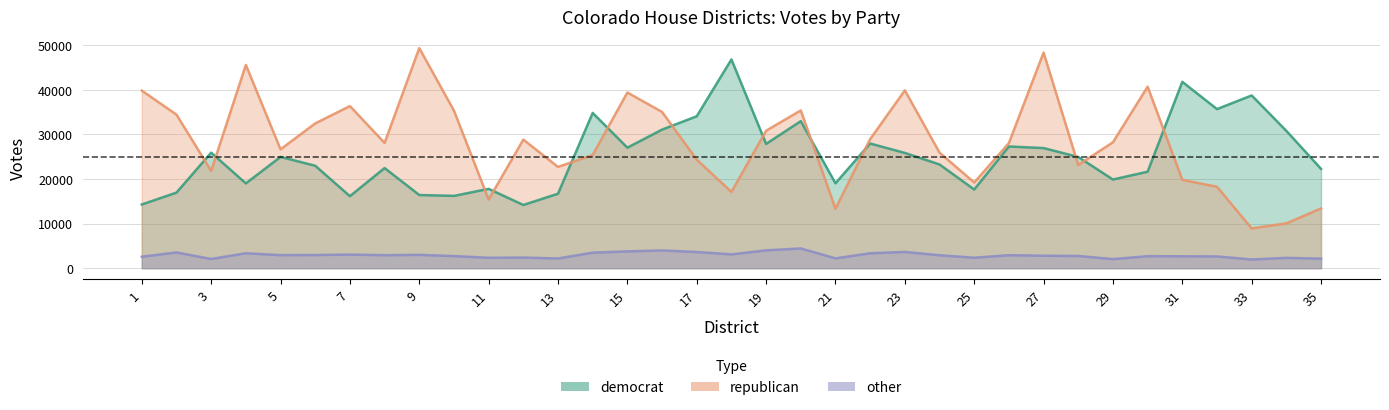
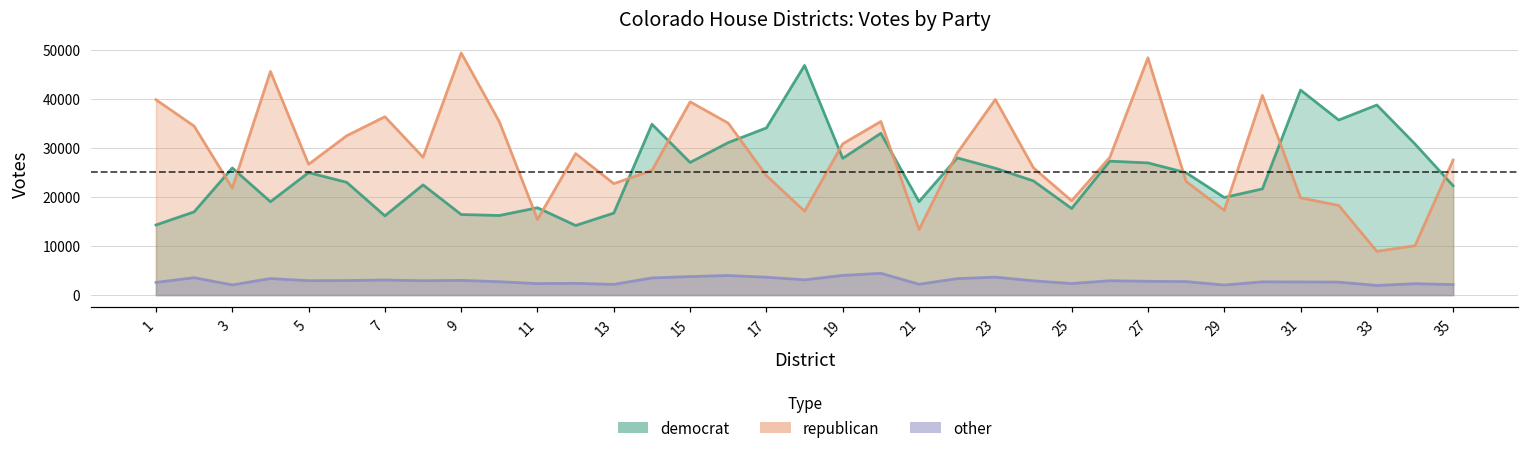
  {
    "republican": {
      "1": 40000,
      "3": 22000,
      "5": 27000,
      "7": 36000,
      "9": 49000,
      "11": 15000,
      "13": 23000,
      "15": 39000,
      "17": 24000,
      "19": 31000,
      "21": 13000,
      "23": 40000,
      "25": 19000,
      "27": 48000,
-     "29": 28000,
+     "29": 17000,
      "31": 20000,
      "33": 9000,
-     "35": 13000
+     "35": 28000
    }
  }
